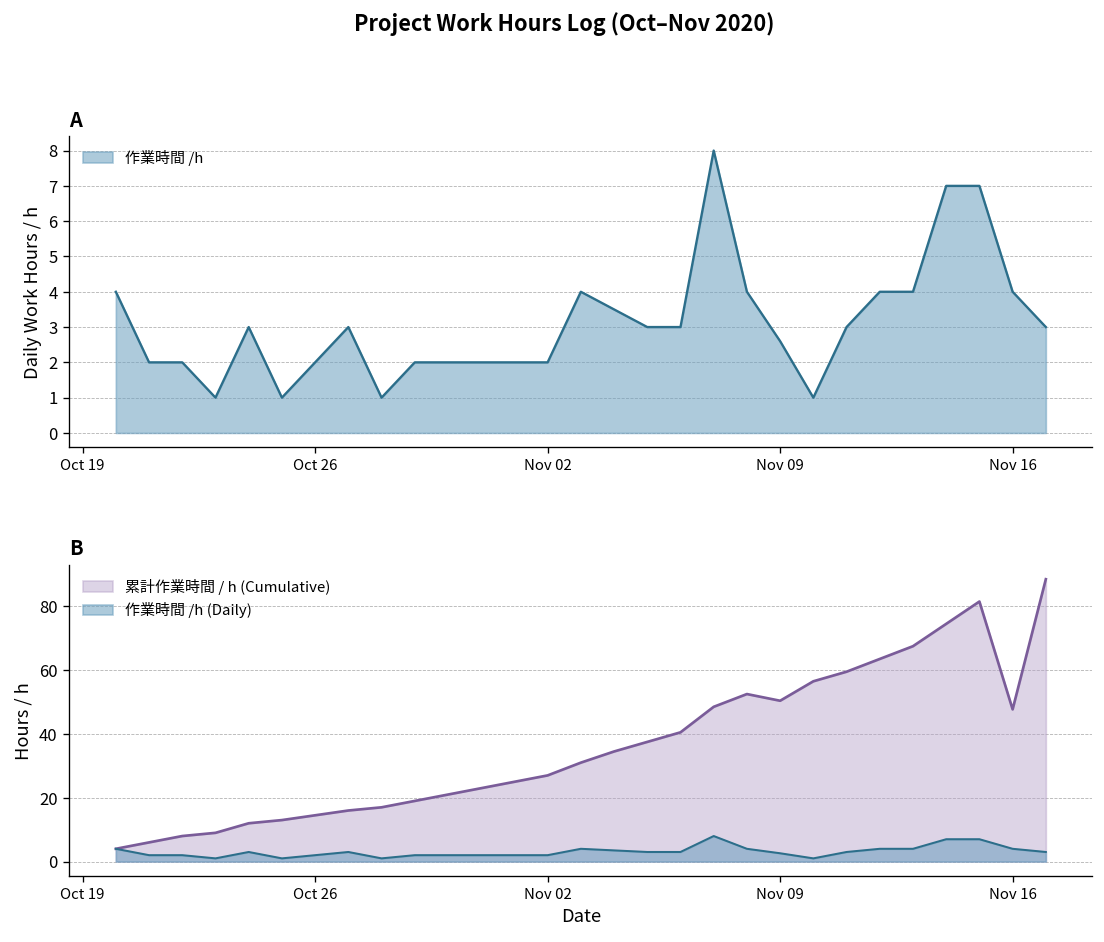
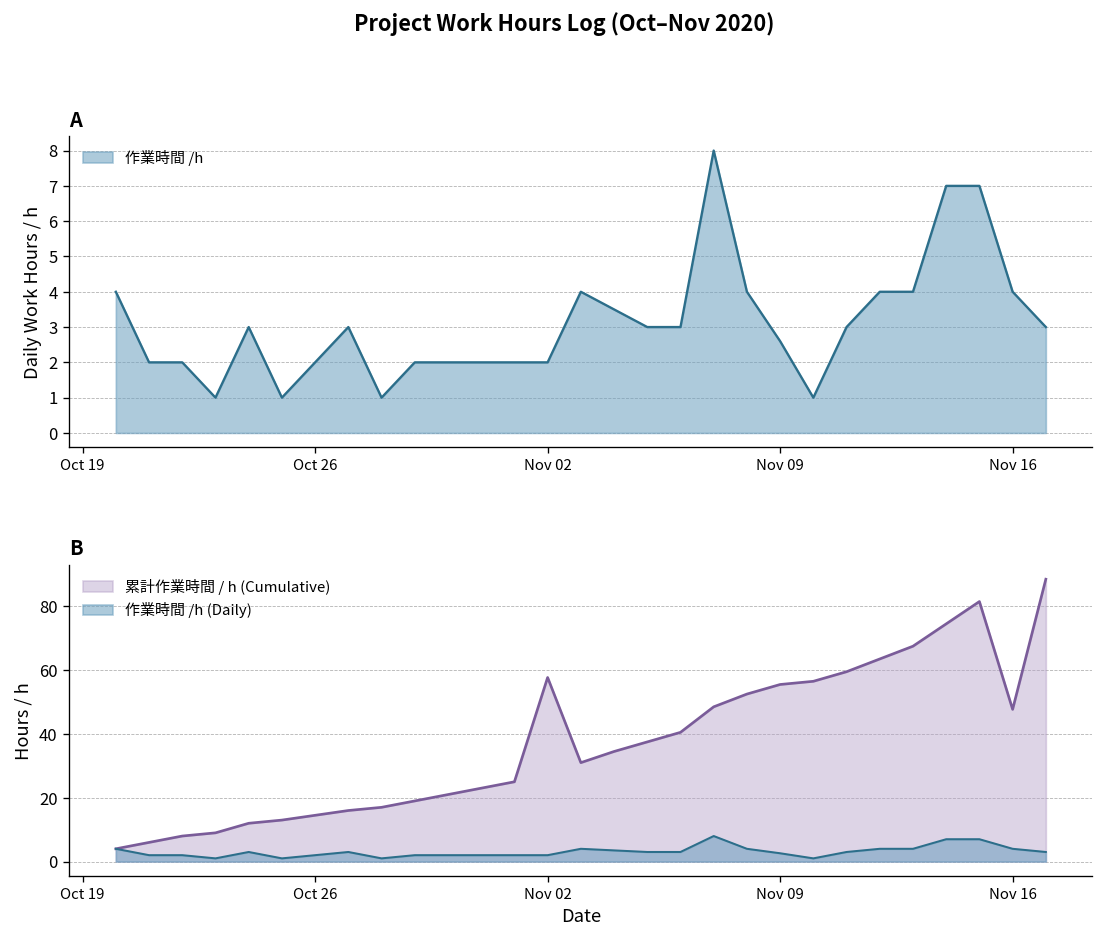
  {
    "A": {
      "Nov 02": 2.0,
      "Nov 09": 2.6,
      "Nov 16": 4.0
    },
    "B": {
      "累計作業時間 / h (Cumulative)": {
-       "Nov 02": 27,
-       "Nov 09": 50,
+       "Nov 02": 58,
+       "Nov 09": 56,
        "Nov 16": 48
      },
      "作業時間 /h (Daily)": {
        "Nov 02": 2,
        "Nov 09": 3,
        "Nov 16": 4
      }
    }
  }
